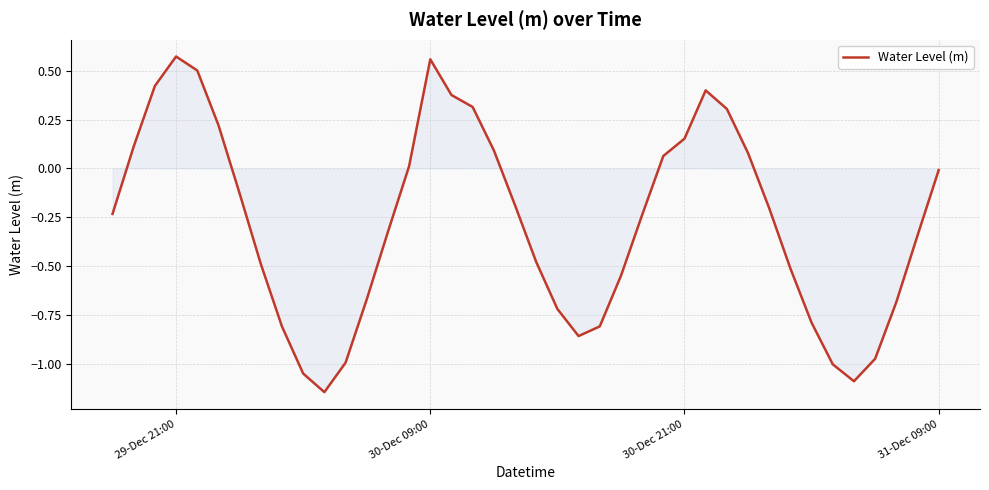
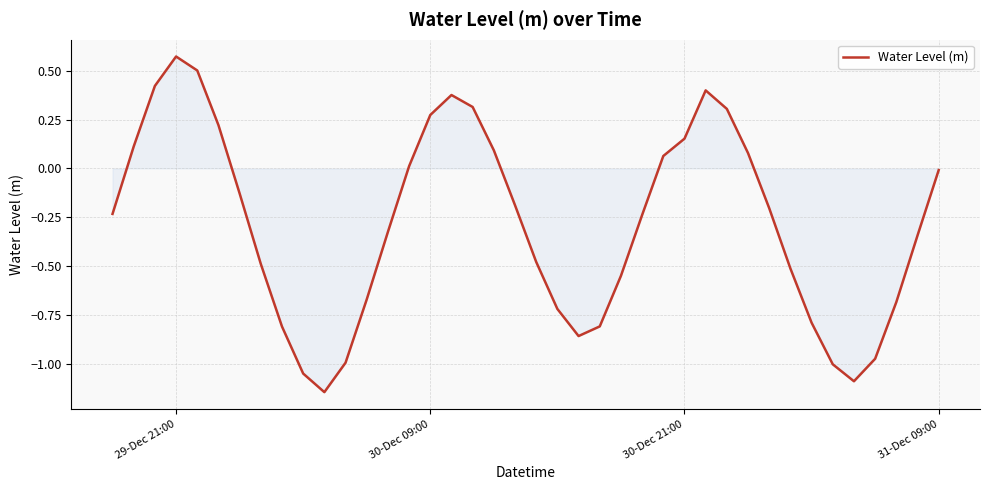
  {
    "Water Level (m)": {
-     "30-Dec 09:00": 0.56
+     "30-Dec 09:00": 0.27
    }
  }
